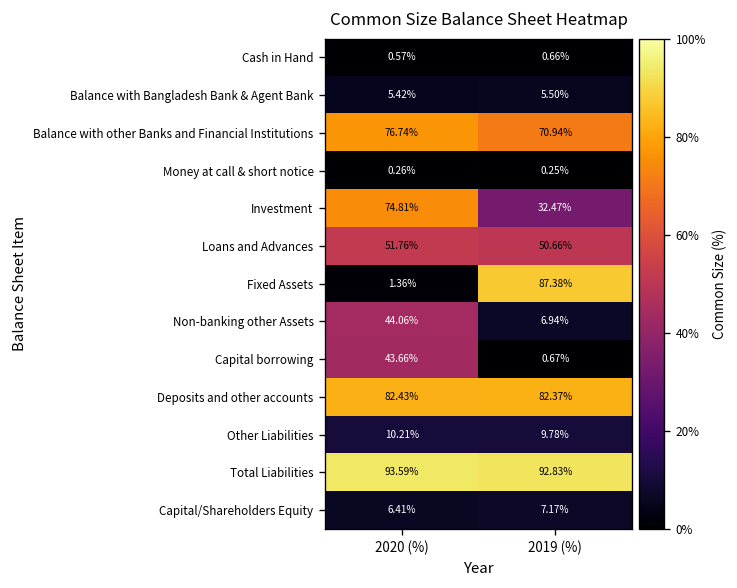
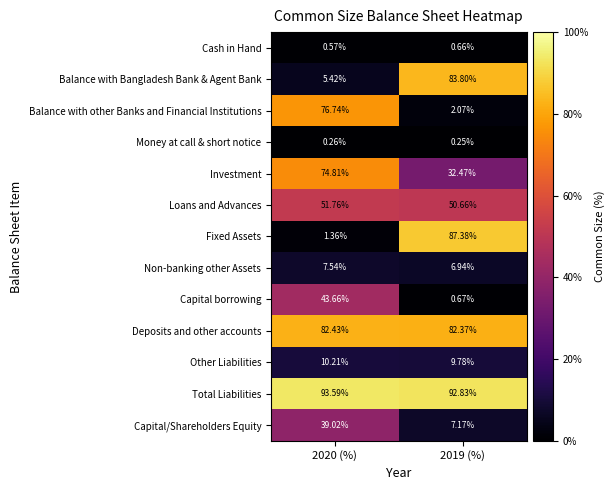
  {
    "Cash in Hand": {
      "2020 (%)": "0.57%",
      "2019 (%)": "0.66%"
    },
    "Balance with Bangladesh Bank & Agent Bank": {
      "2020 (%)": "5.42%",
-     "2019 (%)": "5.50%"
+     "2019 (%)": "83.80%"
    },
    "Balance with other Banks and Financial Institutions": {
      "2020 (%)": "76.74%",
-     "2019 (%)": "70.94%"
+     "2019 (%)": "2.07%"
    },
    "Money at call & short notice": {
      "2020 (%)": "0.26%",
      "2019 (%)": "0.25%"
    },
    "Investment": {
      "2020 (%)": "74.81%",
      "2019 (%)": "32.47%"
    },
    "Loans and Advances": {
      "2020 (%)": "51.76%",
      "2019 (%)": "50.66%"
    },
    "Fixed Assets": {
      "2020 (%)": "1.36%",
      "2019 (%)": "87.38%"
    },
    "Non-banking other Assets": {
-     "2020 (%)": "44.06%",
+     "2020 (%)": "7.54%",
      "2019 (%)": "6.94%"
    },
    "Capital borrowing": {
      "2020 (%)": "43.66%",
      "2019 (%)": "0.67%"
    },
    "Deposits and other accounts": {
      "2020 (%)": "82.43%",
      "2019 (%)": "82.37%"
    },
    "Other Liabilities": {
      "2020 (%)": "10.21%",
      "2019 (%)": "9.78%"
    },
    "Total Liabilities": {
      "2020 (%)": "93.59%",
      "2019 (%)": "92.83%"
    },
    "Capital/Shareholders Equity": {
-     "2020 (%)": "6.41%",
+     "2020 (%)": "39.02%",
      "2019 (%)": "7.17%"
    }
  }
